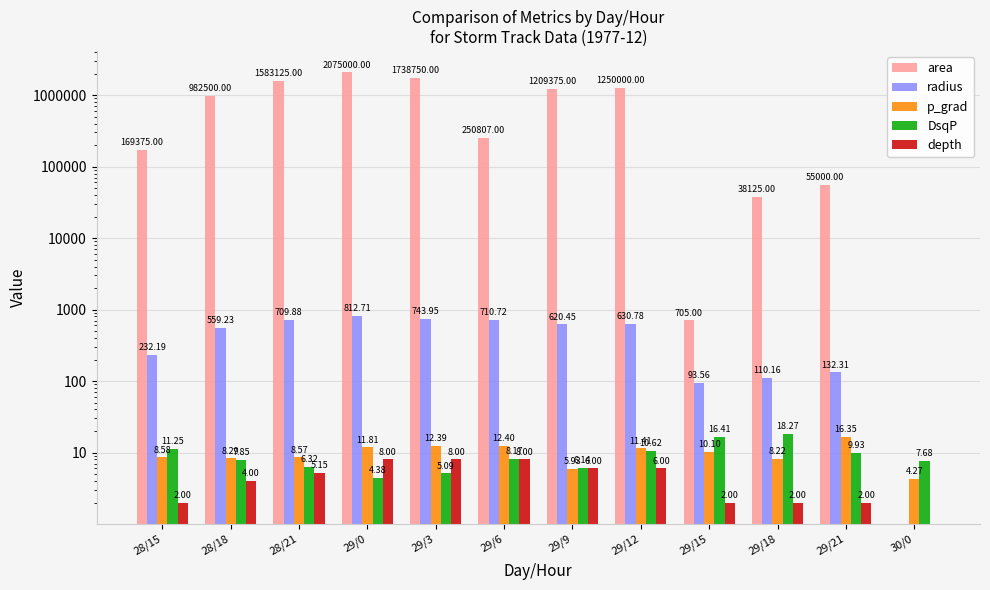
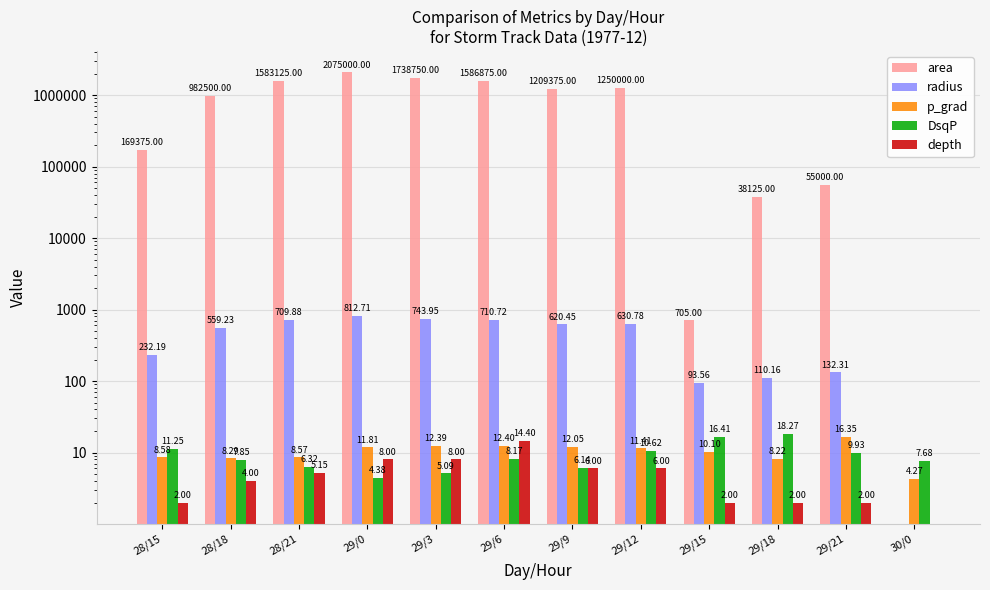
  {
    "area": {
      "28/15": 169375.00,
      "28/18": 982500.00,
      "28/21": 1583125.00,
      "29/0": 2075000.00,
      "29/3": 1738750.00,
-     "29/6": 250807.00,
+     "29/6": 1586875.00,
      "29/9": 1209375.00,
      "29/12": 1250000.00,
      "29/15": 705.00,
      "29/18": 38125.00,
      "29/21": 55000.00
    },
    "radius": {
      "28/15": 232.19,
      "28/18": 559.23,
      "28/21": 709.88,
      "29/0": 812.71,
      "29/3": 743.95,
      "29/6": 710.72,
      "29/9": 620.45,
      "29/12": 630.78,
      "29/15": 93.56,
      "29/18": 110.16,
      "29/21": 132.31
    },
    "p_grad": {
      "28/15": 8.58,
      "28/21": 8.57,
      "29/0": 11.81,
      "29/3": 12.39,
      "29/6": 12.40,
-     "29/9": 5.93,
+     "29/9": 12.05,
      "29/15": 10.10,
      "29/18": 8.22,
      "29/21": 16.35,
      "30/0": 4.27
    },
    "DsqP": {
      "28/15": 11.25,
      "28/21": 6.32,
      "29/0": 4.38,
      "29/3": 5.09,
      "29/6": 8.17,
      "29/15": 16.41,
      "29/18": 18.27,
      "29/21": 9.93,
      "30/0": 7.68
    },
    "depth": {
      "28/15": 2.00,
      "28/18": 4.00,
      "28/21": 5.15,
      "29/0": 8.00,
      "29/3": 8.00,
-     "29/6": 8.00,
+     "29/6": 14.40,
      "29/12": 6.00,
      "29/15": 2.00,
      "29/18": 2.00,
      "29/21": 2.00
    }
  }
